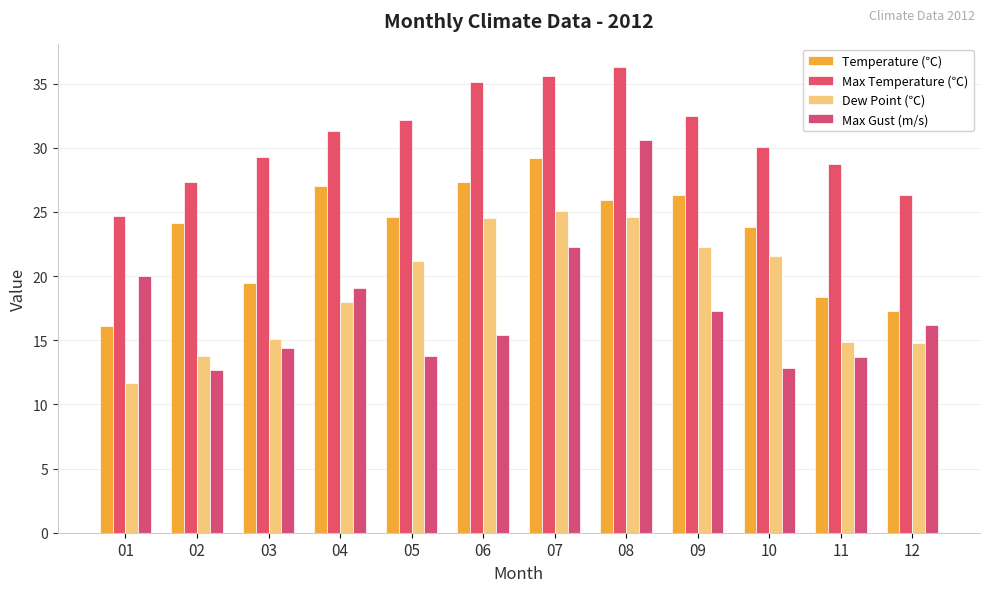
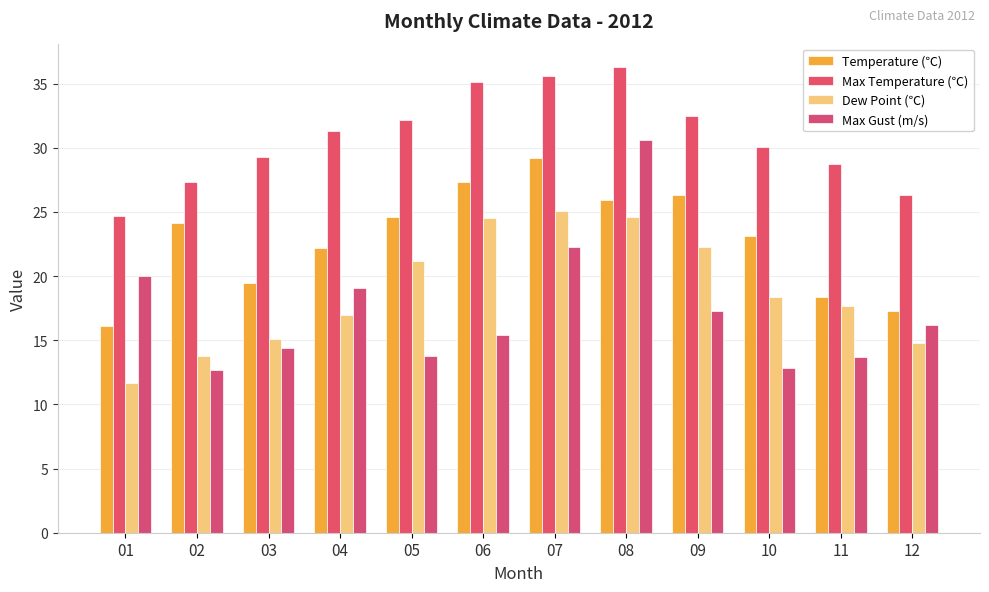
  {
    "Temperature (℃)": {
      "01": 16.1,
      "02": 24.1,
      "03": 19.5,
-     "04": 27.0,
+     "04": 22.2,
      "05": 24.6,
      "06": 27.3,
      "07": 29.2,
      "08": 25.9,
      "09": 26.3,
-     "10": 23.8,
+     "10": 23.1,
      "11": 18.4,
      "12": 17.3
    },
    "Dew Point (℃)": {
      "01": 11.7,
      "02": 13.8,
      "03": 15.1,
-     "04": 18,
+     "04": 17,
      "05": 21.2,
      "06": 24.5,
      "07": 25.1,
      "08": 24.6,
      "09": 22.3,
-     "10": 21.6,
-     "11": 14.9,
+     "10": 18.4,
+     "11": 17.7,
      "12": 14.8
    }
  }
